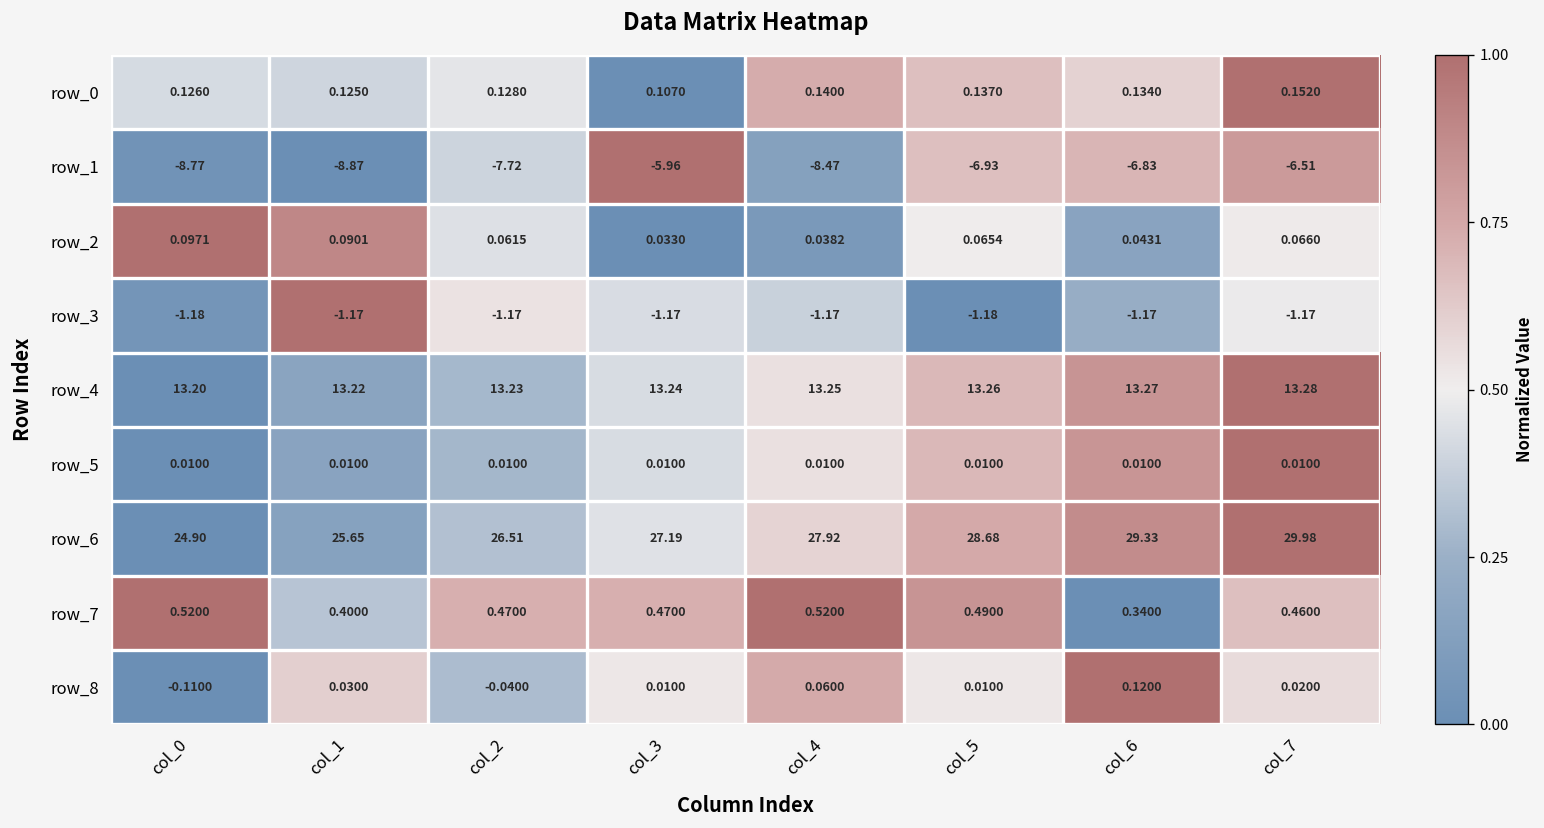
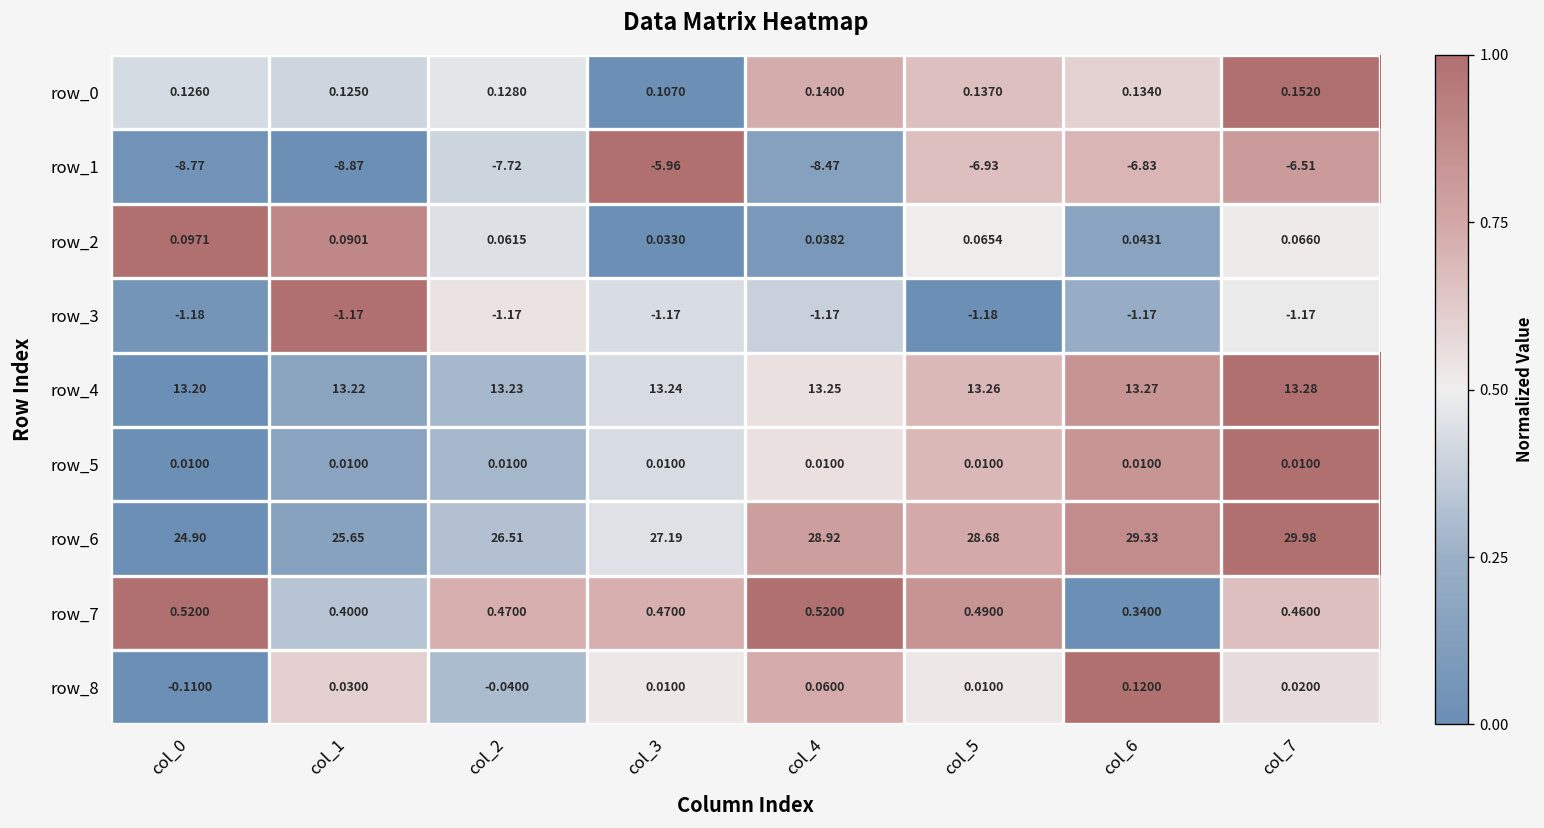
  {
    "row_0": {
      "col_0": 0.1260,
      "col_1": 0.1250,
      "col_2": 0.1280,
      "col_3": 0.1070,
      "col_4": 0.1400,
      "col_5": 0.1370,
      "col_6": 0.1340,
      "col_7": 0.1520
    },
    "row_1": {
      "col_0": -8.77,
      "col_1": -8.87,
      "col_2": -7.72,
      "col_3": -5.96,
      "col_4": -8.47,
      "col_5": -6.93,
      "col_6": -6.83,
      "col_7": -6.51
    },
    "row_2": {
      "col_0": 0.0971,
      "col_1": 0.0901,
      "col_2": 0.0615,
      "col_3": 0.0330,
      "col_4": 0.0382,
      "col_5": 0.0654,
      "col_6": 0.0431,
      "col_7": 0.0660
    },
    "row_3": {
      "col_0": -1.18,
      "col_1": -1.17,
      "col_2": -1.17,
      "col_3": -1.17,
      "col_4": -1.17,
      "col_5": -1.18,
      "col_6": -1.17,
      "col_7": -1.17
    },
    "row_4": {
      "col_0": 13.20,
      "col_1": 13.22,
      "col_2": 13.23,
      "col_3": 13.24,
      "col_4": 13.25,
      "col_5": 13.26,
      "col_6": 13.27,
      "col_7": 13.28
    },
    "row_5": {
      "col_0": 0.0100,
      "col_1": 0.0100,
      "col_2": 0.0100,
      "col_3": 0.0100,
      "col_4": 0.0100,
      "col_5": 0.0100,
      "col_6": 0.0100,
      "col_7": 0.0100
    },
    "row_6": {
      "col_0": 24.90,
      "col_1": 25.65,
      "col_2": 26.51,
      "col_3": 27.19,
-     "col_4": 27.92,
+     "col_4": 28.92,
      "col_5": 28.68,
      "col_6": 29.33,
      "col_7": 29.98
    },
    "row_7": {
      "col_0": 0.5200,
      "col_1": 0.4000,
      "col_2": 0.4700,
      "col_3": 0.4700,
      "col_4": 0.5200,
      "col_5": 0.4900,
      "col_6": 0.3400,
      "col_7": 0.4600
    },
    "row_8": {
      "col_0": -0.1100,
      "col_1": 0.0300,
      "col_2": -0.0400,
      "col_3": 0.0100,
      "col_4": 0.0600,
      "col_5": 0.0100,
      "col_6": 0.1200,
      "col_7": 0.0200
    }
  }
